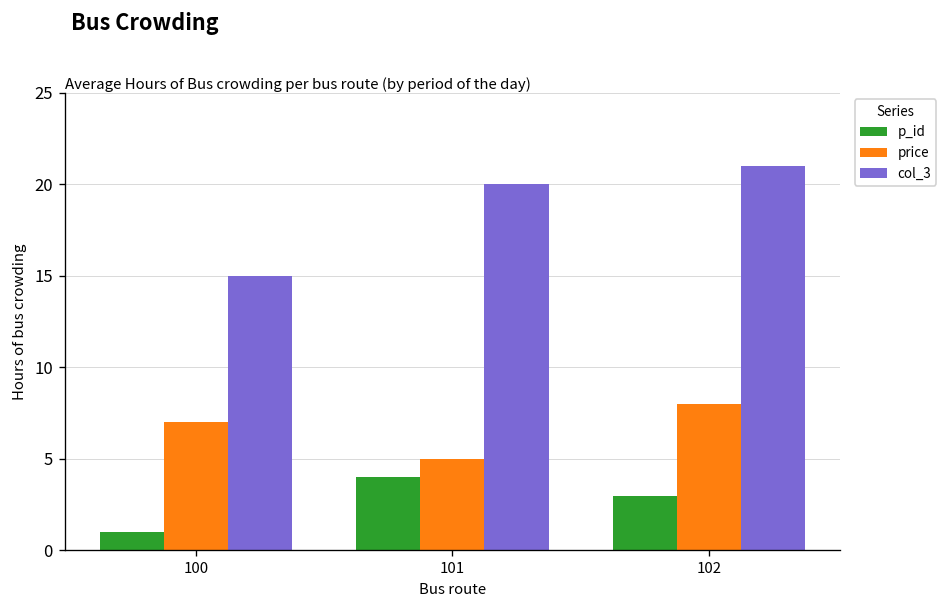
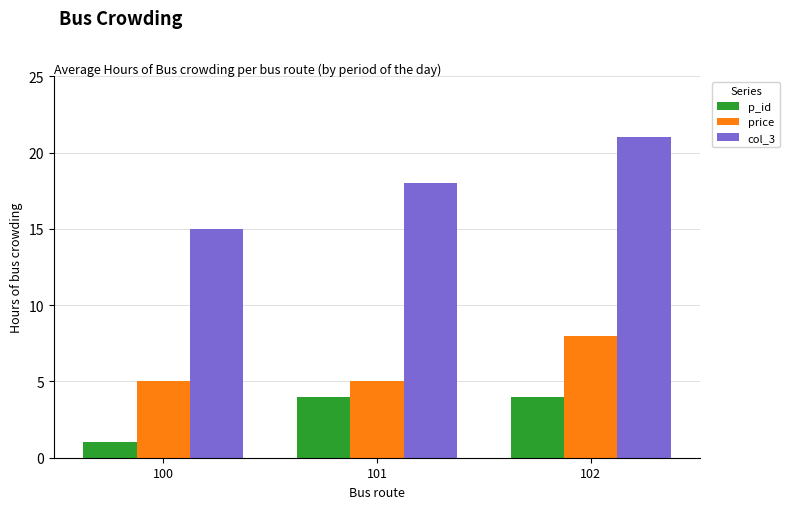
  {
    "p_id": {
      "100": 1,
      "101": 4,
-     "102": 3
+     "102": 4
    },
    "price": {
-     "100": 7,
+     "100": 5,
      "101": 5,
      "102": 8
    },
    "col_3": {
      "100": 15,
-     "101": 20,
+     "101": 18,
      "102": 21
    }
  }
